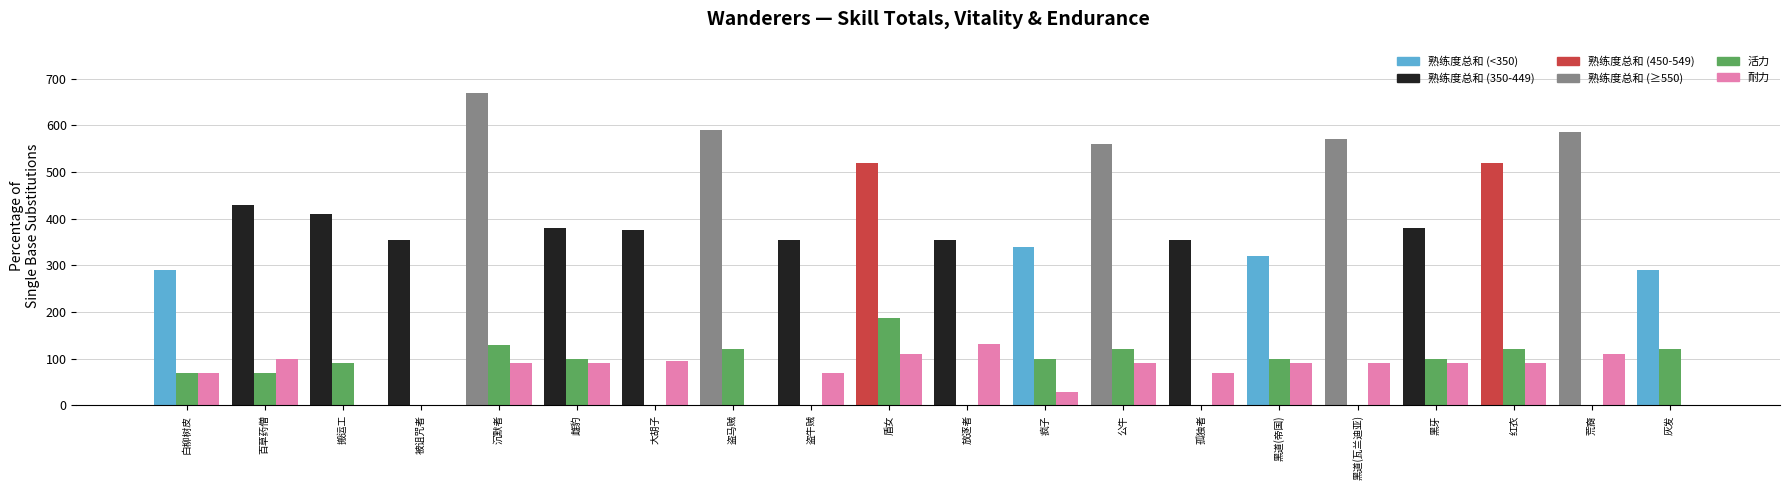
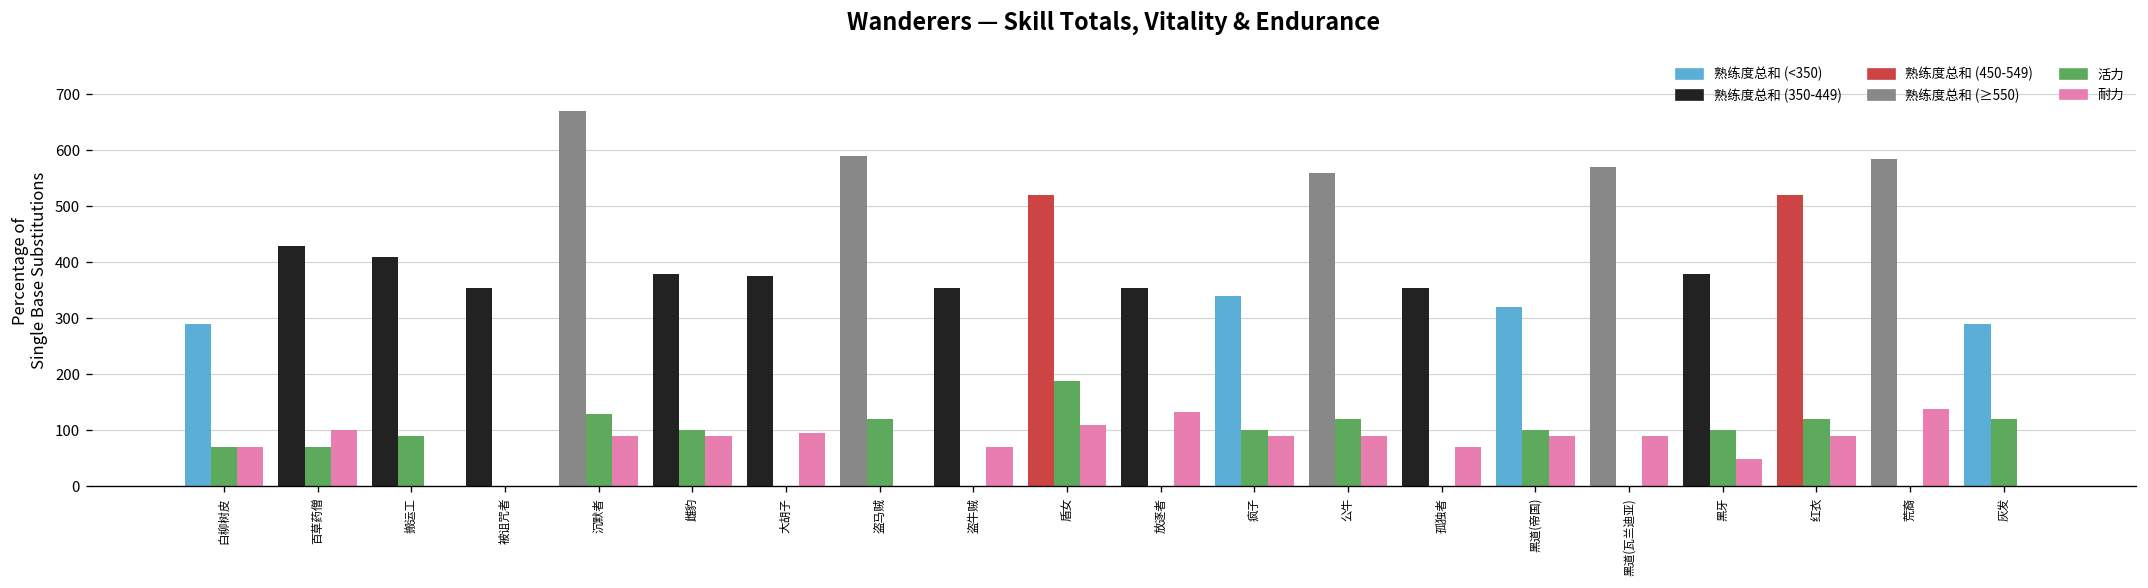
  {
    "活力": {
      "白柳树皮": 70,
      "百草药僧": 70,
      "搬运工": 90,
      "被诅咒者": 0,
      "沉默者": 130,
      "雌豹": 100,
      "大胡子": 0,
      "盗马贼": 120,
      "盗牛贼": 0,
      "盾女": 190,
      "放逐者": 0,
      "疯子": 100,
      "公牛": 120,
      "孤独者": 0,
      "黑道(帝国)": 100,
      "黑道(瓦兰迪亚)": 0,
      "黑牙": 100,
      "红衣": 120,
      "荒裔": 0,
      "灰发": 120
    },
    "耐力": {
      "白柳树皮": 70,
      "百草药僧": 100,
      "搬运工": 0,
      "被诅咒者": 0,
      "沉默者": 90,
      "雌豹": 90,
      "大胡子": 100,
      "盗马贼": 0,
      "盗牛贼": 70,
      "盾女": 110,
      "放逐者": 130,
-     "疯子": 30,
+     "疯子": 90,
      "公牛": 90,
      "孤独者": 70,
      "黑道(帝国)": 90,
      "黑道(瓦兰迪亚)": 90,
-     "黑牙": 90,
+     "黑牙": 50,
      "红衣": 90,
-     "荒裔": 110,
+     "荒裔": 140,
      "灰发": 0
    }
  }
